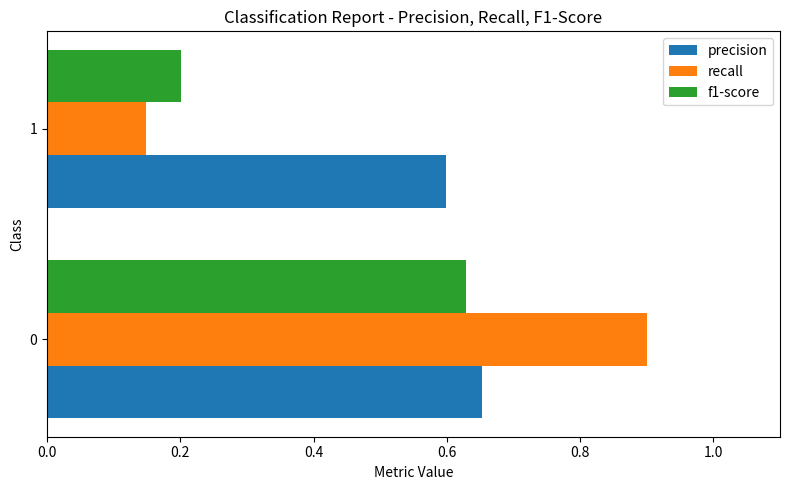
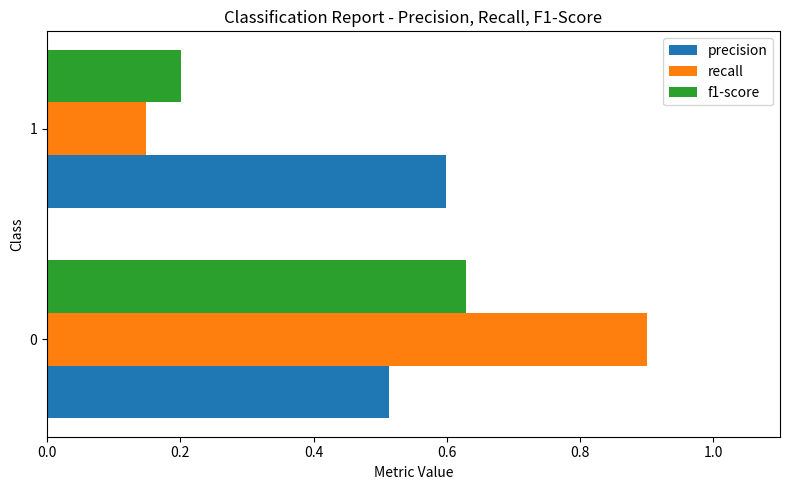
  {
    "precision": {
      "1": 0.60,
-     "0": 0.65
+     "0": 0.51
    },
    "recall": {
      "1": 0.15,
      "0": 0.90
    },
    "f1-score": {
      "1": 0.20,
      "0": 0.63
    }
  }
